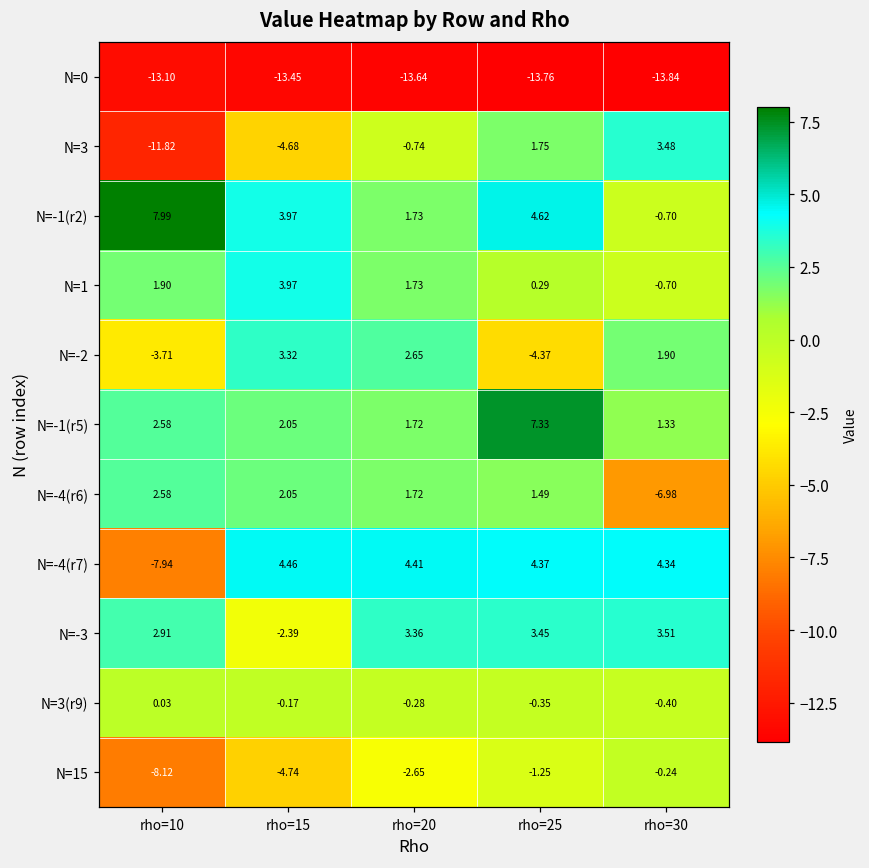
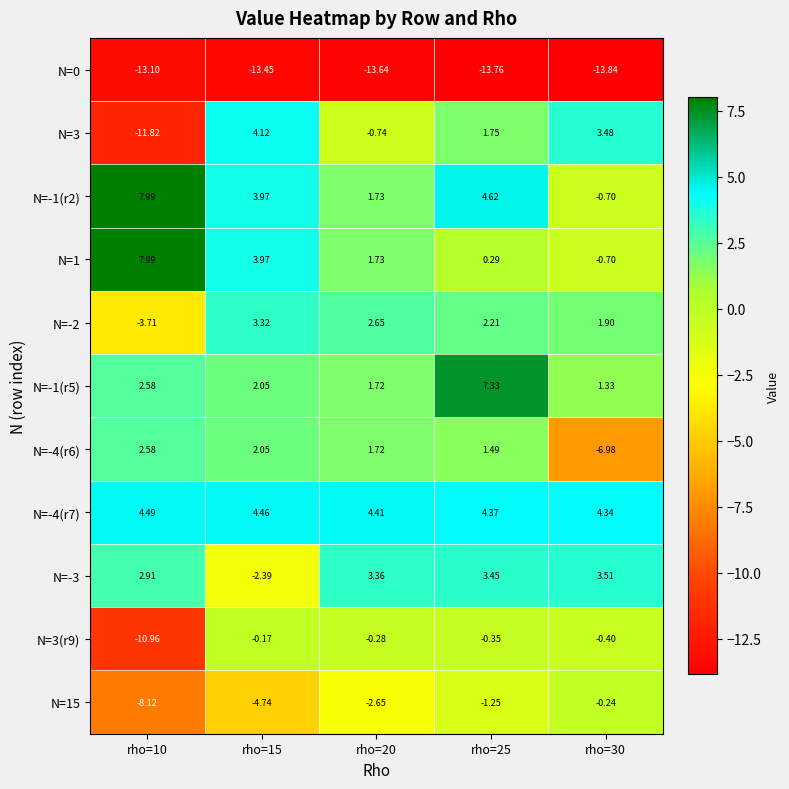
  {
    "N=0": {
      "rho=10": -13.10,
      "rho=15": -13.45,
      "rho=20": -13.64,
      "rho=25": -13.76,
      "rho=30": -13.84
    },
    "N=3": {
      "rho=10": -11.82,
-     "rho=15": -4.68,
+     "rho=15": 4.12,
      "rho=20": -0.74,
      "rho=25": 1.75,
      "rho=30": 3.48
    },
    "N=-1(r2)": {
      "rho=10": 7.99,
      "rho=15": 3.97,
      "rho=20": 1.73,
      "rho=25": 4.62,
      "rho=30": -0.70
    },
    "N=1": {
-     "rho=10": 1.90,
+     "rho=10": 7.99,
      "rho=15": 3.97,
      "rho=20": 1.73,
      "rho=25": 0.29,
      "rho=30": -0.70
    },
    "N=-2": {
      "rho=10": -3.71,
      "rho=15": 3.32,
      "rho=20": 2.65,
-     "rho=25": -4.37,
+     "rho=25": 2.21,
      "rho=30": 1.90
    },
    "N=-1(r5)": {
      "rho=10": 2.58,
      "rho=15": 2.05,
      "rho=20": 1.72,
      "rho=25": 7.33,
      "rho=30": 1.33
    },
    "N=-4(r6)": {
      "rho=10": 2.58,
      "rho=15": 2.05,
      "rho=20": 1.72,
      "rho=25": 1.49,
      "rho=30": -6.98
    },
    "N=-4(r7)": {
-     "rho=10": -7.94,
+     "rho=10": 4.49,
      "rho=15": 4.46,
      "rho=20": 4.41,
      "rho=25": 4.37,
      "rho=30": 4.34
    },
    "N=-3": {
      "rho=10": 2.91,
      "rho=15": -2.39,
      "rho=20": 3.36,
      "rho=25": 3.45,
      "rho=30": 3.51
    },
    "N=3(r9)": {
-     "rho=10": 0.03,
+     "rho=10": -10.96,
      "rho=15": -0.17,
      "rho=20": -0.28,
      "rho=25": -0.35,
      "rho=30": -0.40
    },
    "N=15": {
      "rho=10": -8.12,
      "rho=15": -4.74,
      "rho=20": -2.65,
      "rho=25": -1.25,
      "rho=30": -0.24
    }
  }
